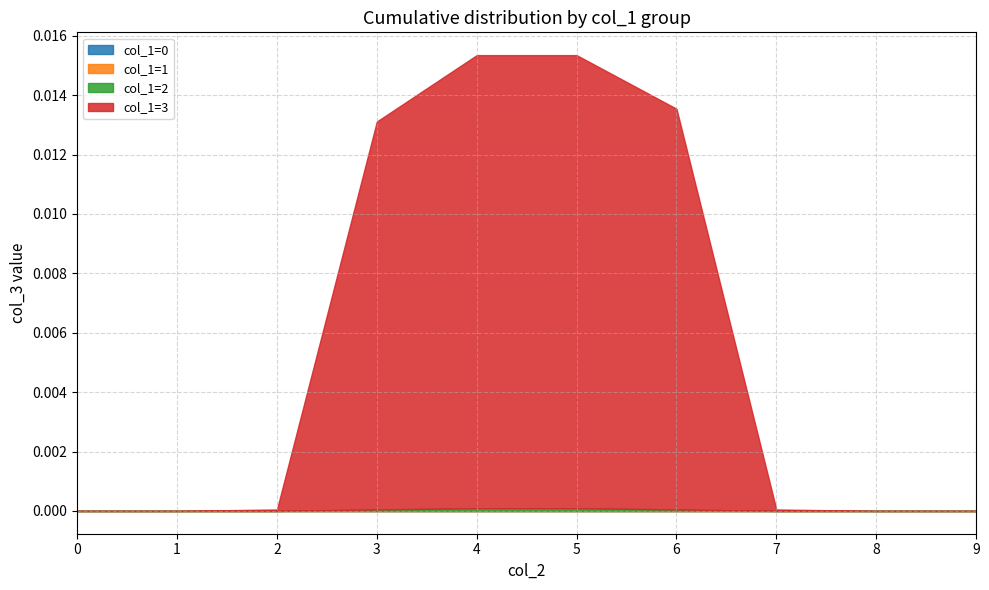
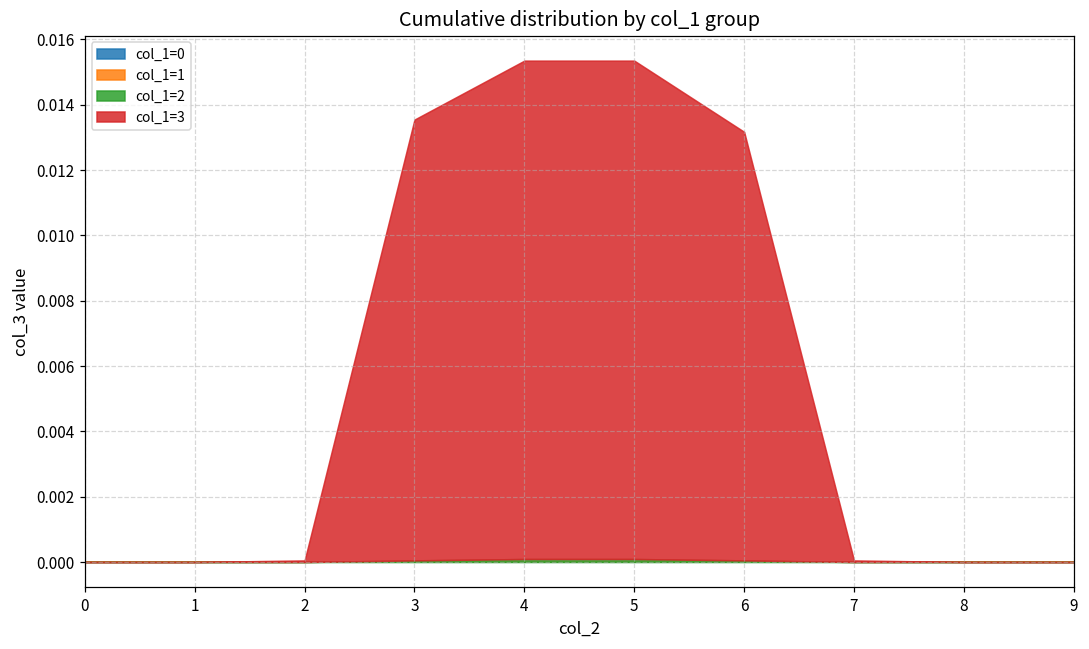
  {
    "col_1=1": {
      "4": 0.0000,
      "5": 0.0000
    },
    "col_1=2": {
      "4": 0.0001,
      "5": 0.0001
    },
    "col_1=3": {
-     "3": 0.0131,
+     "3": 0.0135,
      "4": 0.0153,
      "5": 0.0153,
-     "6": 0.0135
+     "6": 0.0131
    }
  }
